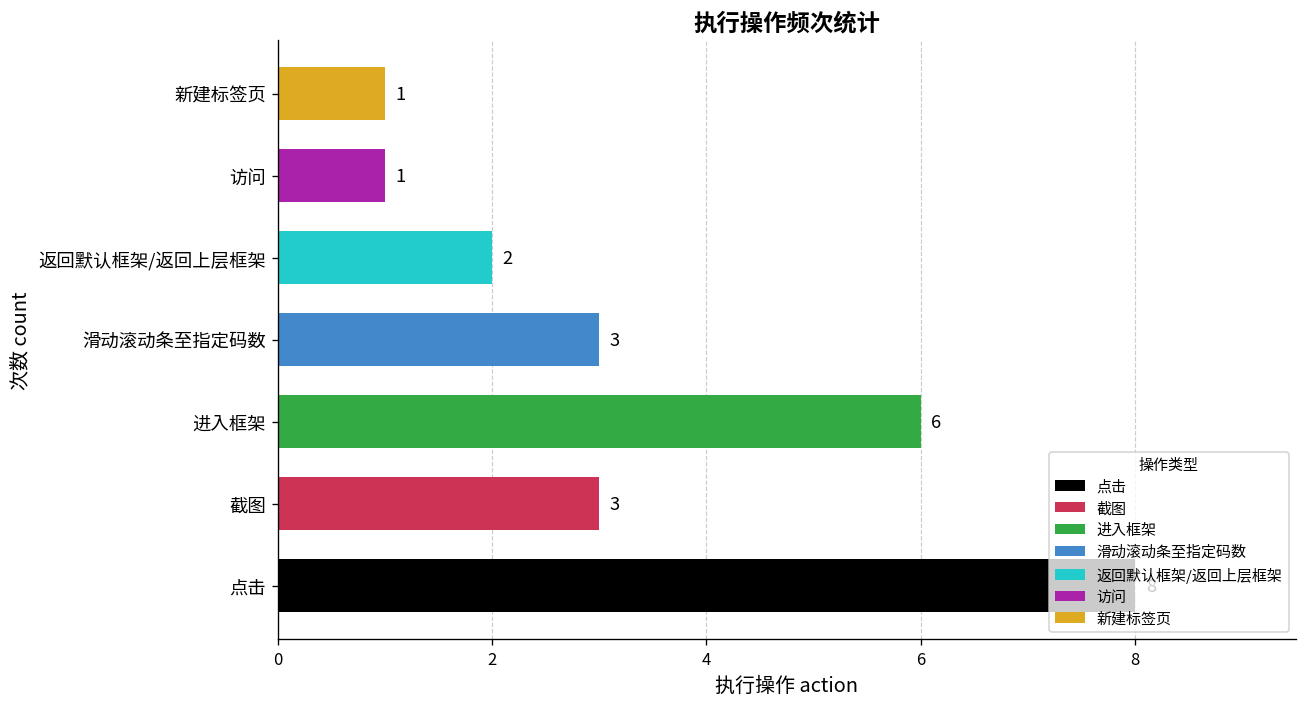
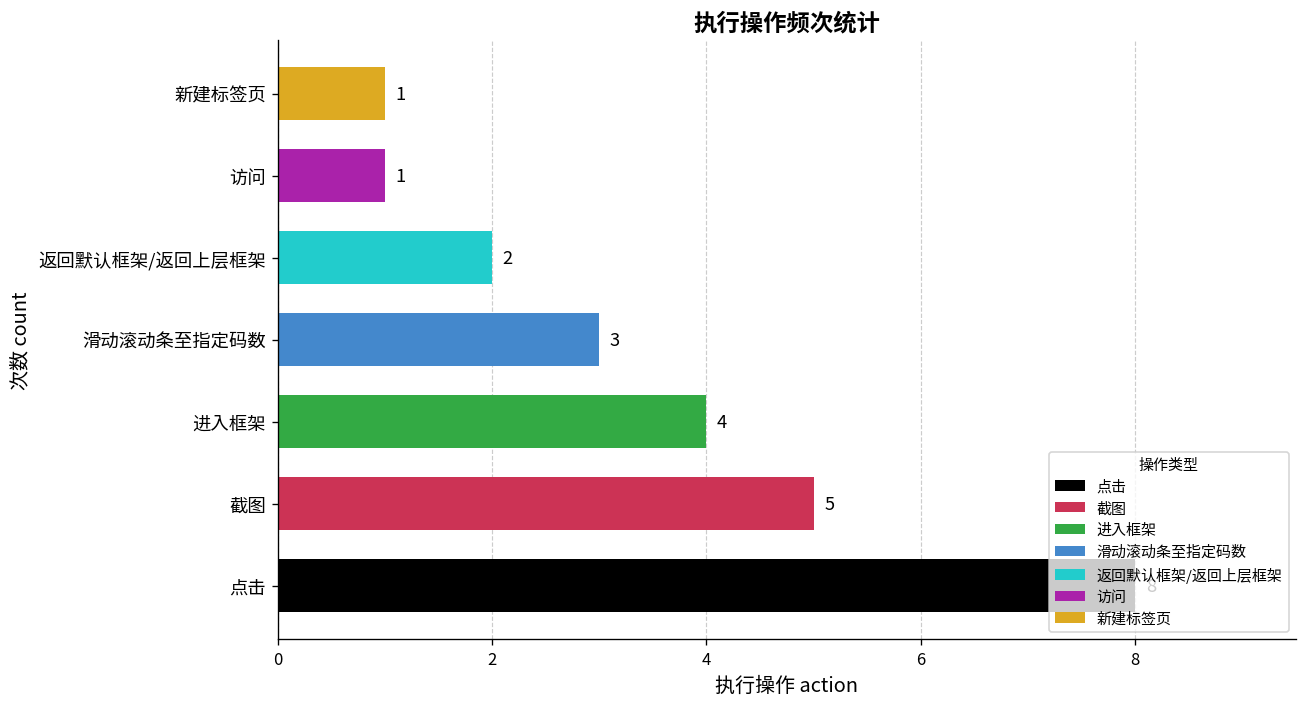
  {
    "新建标签页": 1,
    "访问": 1,
    "返回默认框架/返回上层框架": 2,
    "滑动滚动条至指定码数": 3,
-   "进入框架": 6,
-   "截图": 3
+   "进入框架": 4,
+   "截图": 5
  }
